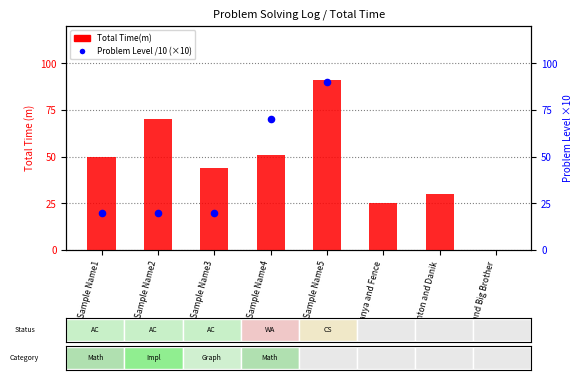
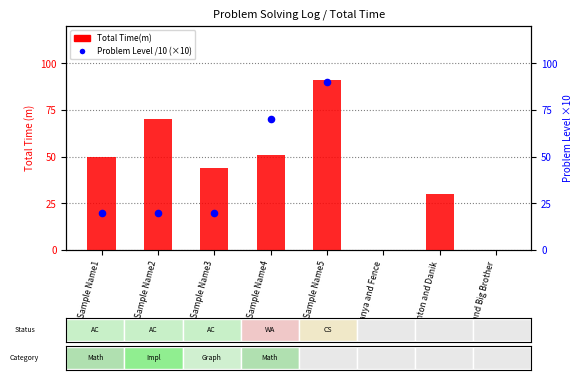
  {
    "Problem Solving Log / Total Time": {
      "Total Time(m)": {
        "Sample Name1": 50,
        "Sample Name2": 70,
        "Sample Name3": 44,
        "Sample Name4": 51,
        "Sample Name5": 91,
-       "Vanya and Fence": 25,
+       "Vanya and Fence": 0,
        "Anton and Danik": 30
      }
    }
  }
